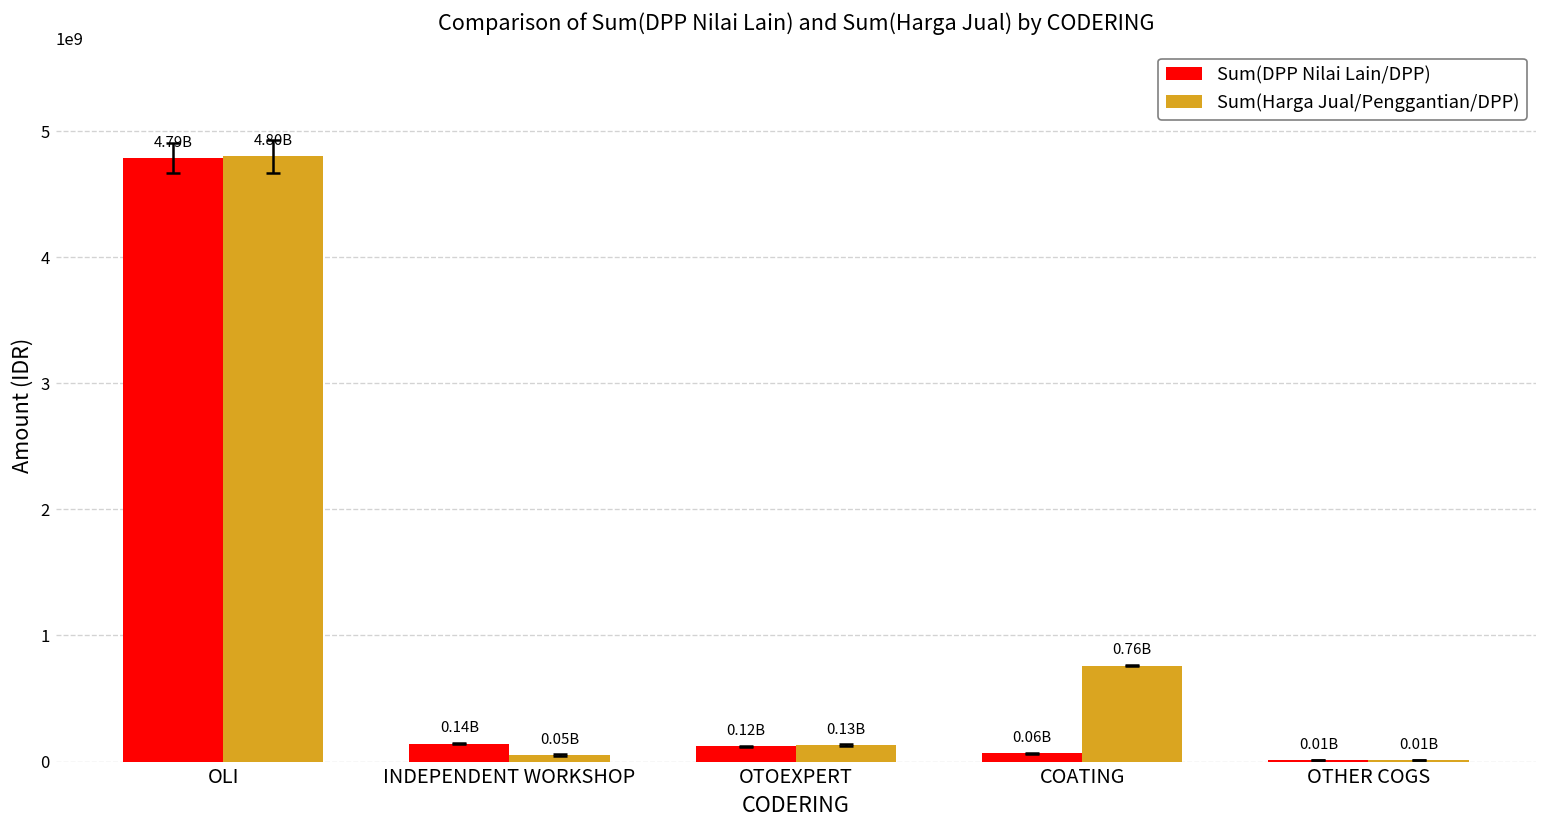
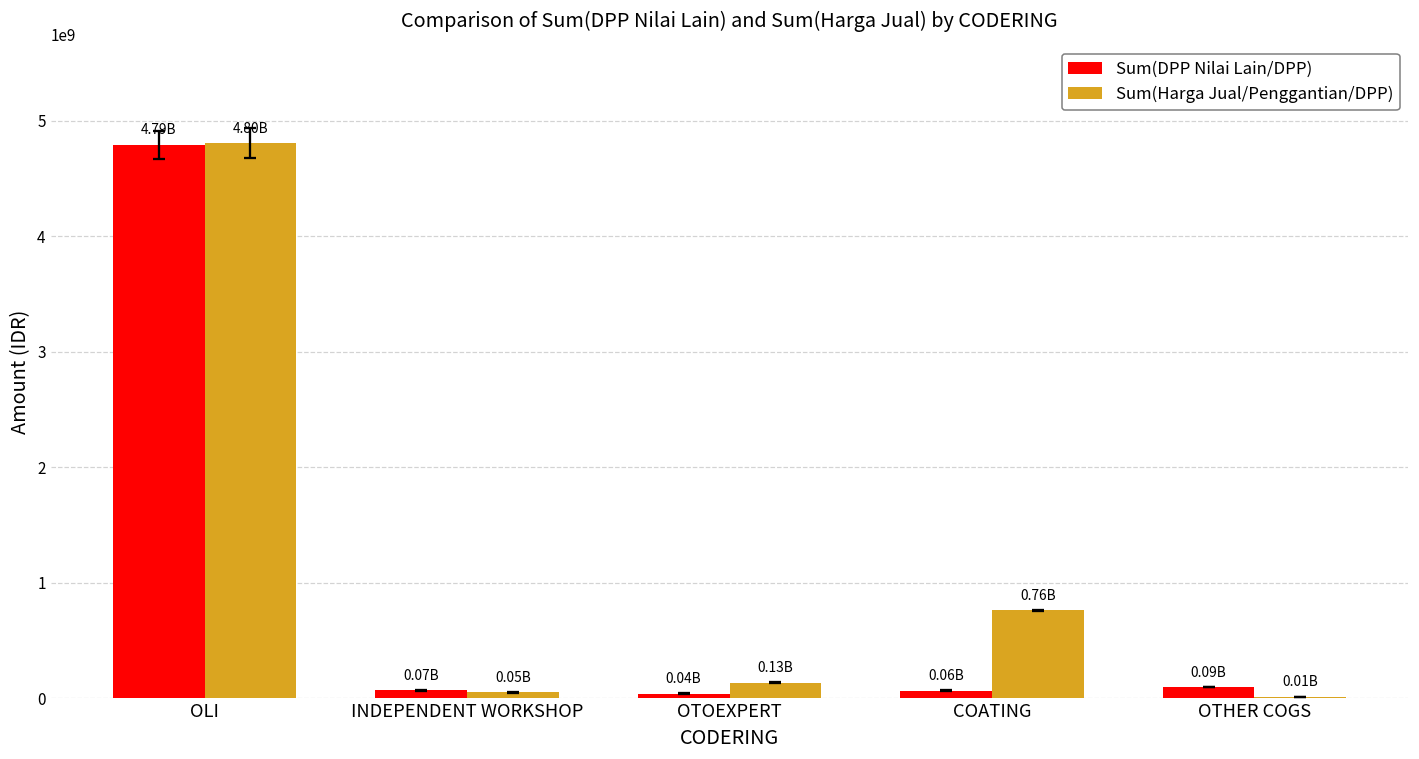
  {
    "Sum(DPP Nilai Lain/DPP)": {
-     "INDEPENDENT WORKSHOP": "0.14B",
-     "OTOEXPERT": "0.12B",
+     "INDEPENDENT WORKSHOP": "0.07B",
+     "OTOEXPERT": "0.04B",
      "COATING": "0.06B",
-     "OTHER COGS": "0.01B"
+     "OTHER COGS": "0.09B"
    },
    "Sum(Harga Jual/Penggantian/DPP)": {
      "INDEPENDENT WORKSHOP": "0.05B",
      "OTOEXPERT": "0.13B",
      "COATING": "0.76B",
      "OTHER COGS": "0.01B"
    }
  }
